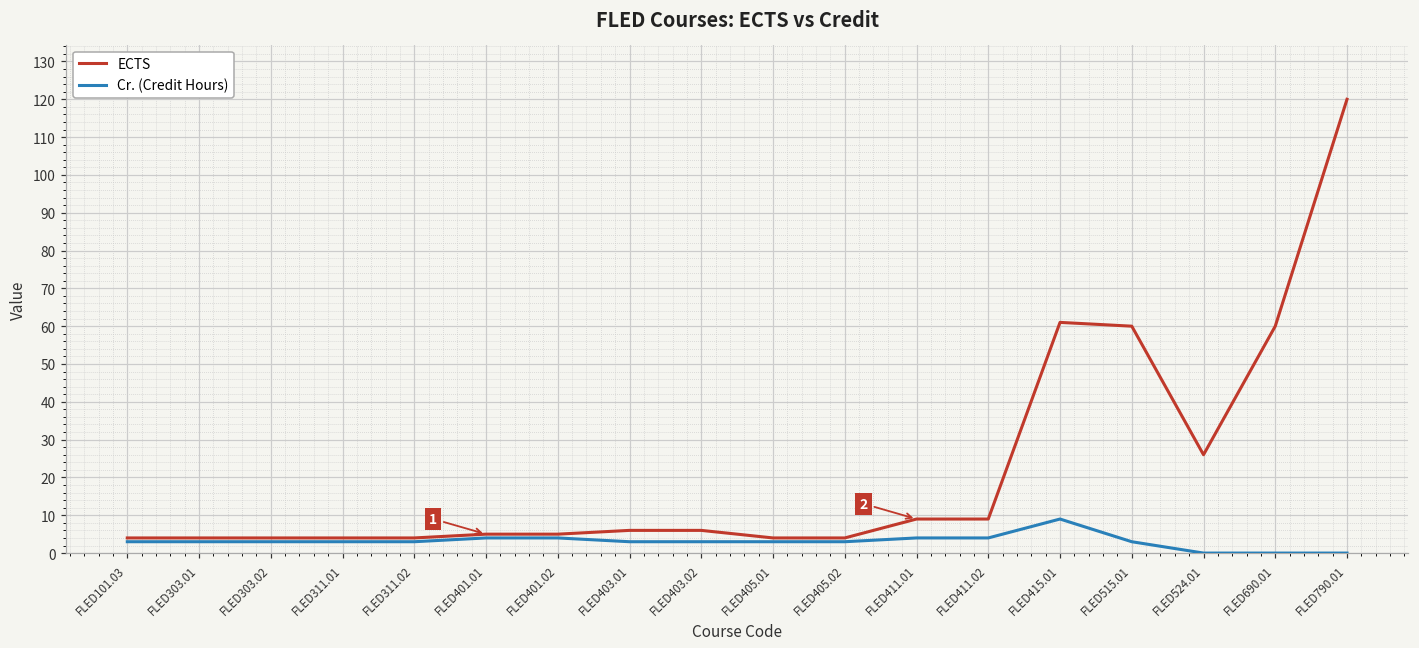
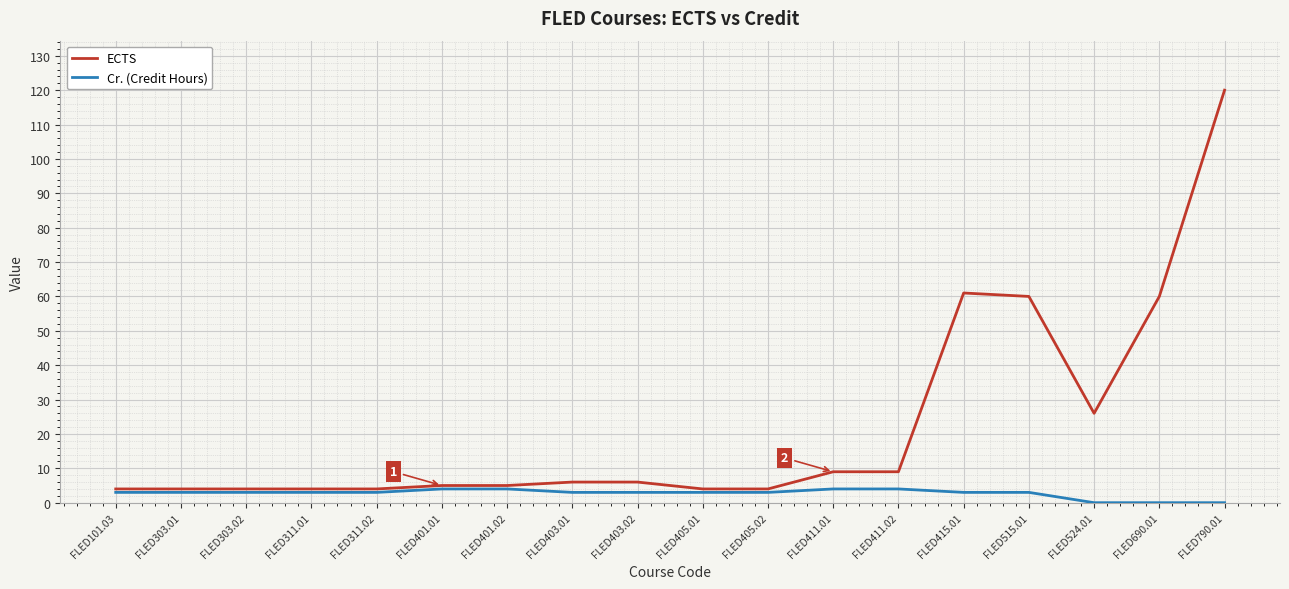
  {
    "ECTS": {
      "FLED101.03": 4,
      "FLED303.01": 4,
      "FLED303.02": 4,
      "FLED311.01": 4,
      "FLED311.02": 4,
      "FLED401.01": 5,
      "FLED401.02": 5,
      "FLED403.01": 6,
      "FLED403.02": 6,
      "FLED405.01": 4,
      "FLED405.02": 4,
      "FLED411.01": 9,
      "FLED411.02": 9,
      "FLED415.01": 61,
      "FLED515.01": 60,
      "FLED524.01": 26,
      "FLED690.01": 60,
      "FLED790.01": 120
    },
    "Cr. (Credit Hours)": {
      "FLED101.03": 3,
      "FLED303.01": 3,
      "FLED303.02": 3,
      "FLED311.01": 3,
      "FLED311.02": 3,
      "FLED401.01": 4,
      "FLED401.02": 4,
      "FLED403.01": 3,
      "FLED403.02": 3,
      "FLED405.01": 3,
      "FLED405.02": 3,
      "FLED411.01": 4,
      "FLED411.02": 4,
-     "FLED415.01": 9,
+     "FLED415.01": 3,
      "FLED515.01": 3,
      "FLED524.01": 0,
      "FLED690.01": 0,
      "FLED790.01": 0
    }
  }
